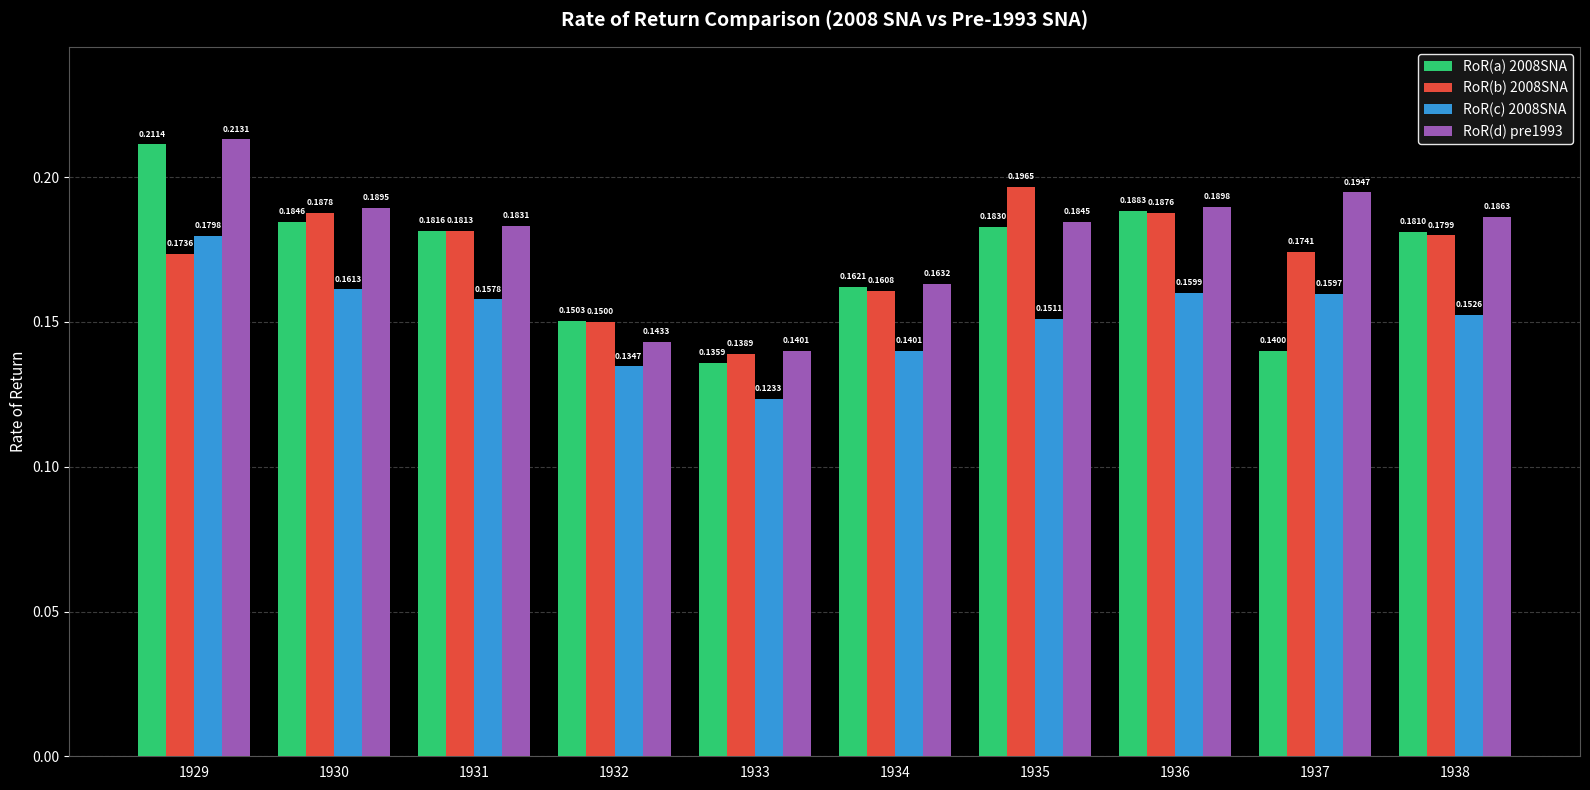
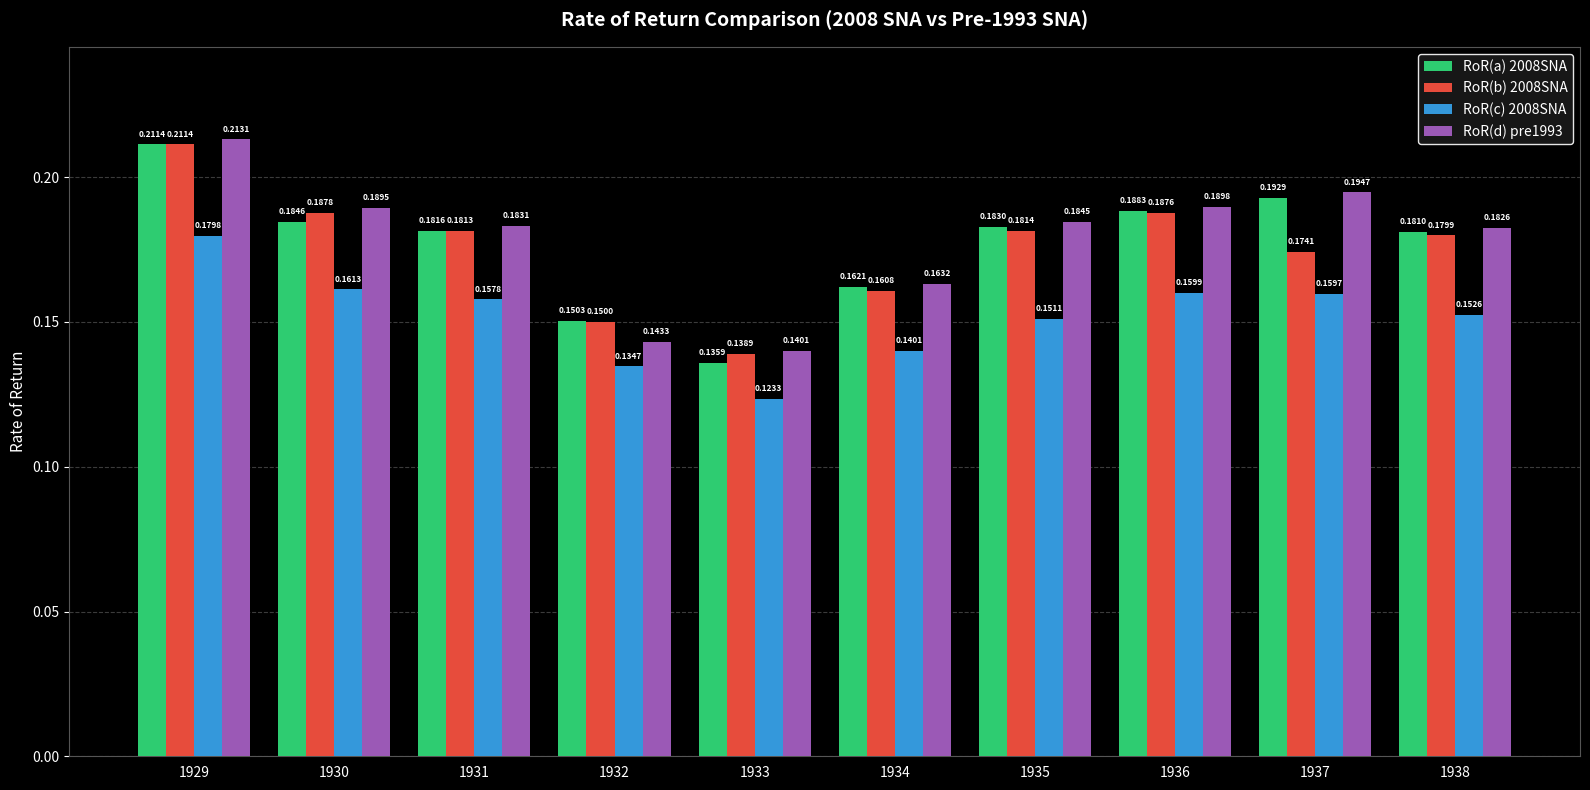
  {
    "RoR(a) 2008SNA": {
      "1929": 0.2114,
      "1930": 0.1846,
      "1931": 0.1816,
      "1932": 0.1503,
      "1933": 0.1359,
      "1934": 0.1621,
      "1935": 0.1830,
      "1936": 0.1883,
-     "1937": 0.1400,
+     "1937": 0.1929,
      "1938": 0.1810
    },
    "RoR(b) 2008SNA": {
-     "1929": 0.1736,
+     "1929": 0.2114,
      "1930": 0.1878,
      "1931": 0.1813,
      "1932": 0.1500,
      "1933": 0.1389,
      "1934": 0.1608,
-     "1935": 0.1965,
+     "1935": 0.1814,
      "1936": 0.1876,
      "1937": 0.1741,
      "1938": 0.1799
    },
    "RoR(c) 2008SNA": {
      "1929": 0.1798,
      "1930": 0.1613,
      "1931": 0.1578,
      "1932": 0.1347,
      "1933": 0.1233,
      "1934": 0.1401,
      "1935": 0.1511,
      "1936": 0.1599,
      "1937": 0.1597,
      "1938": 0.1526
    },
    "RoR(d) pre1993": {
      "1929": 0.2131,
      "1930": 0.1895,
      "1931": 0.1831,
      "1932": 0.1433,
      "1933": 0.1401,
      "1934": 0.1632,
      "1935": 0.1845,
      "1936": 0.1898,
      "1937": 0.1947,
-     "1938": 0.1863
+     "1938": 0.1826
    }
  }
